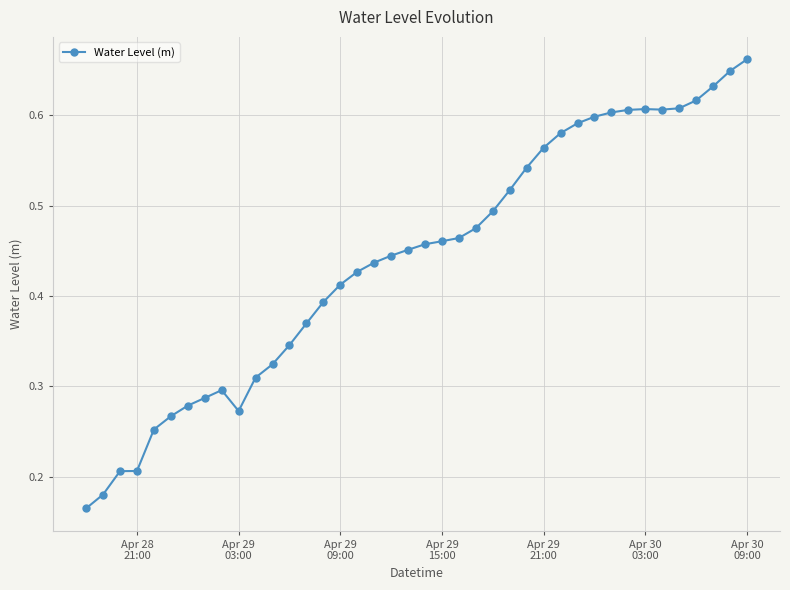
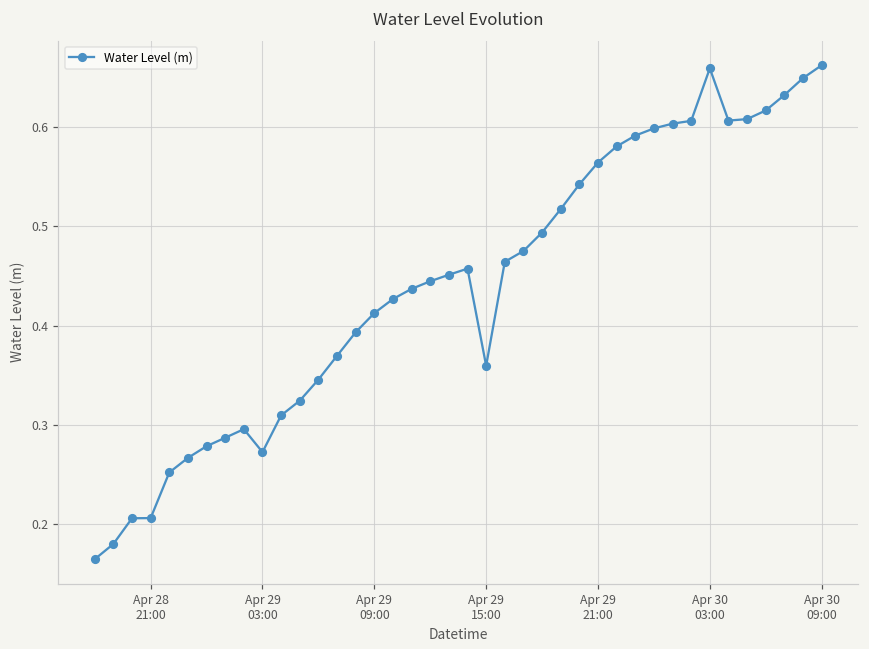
  {
    "Apr 28 21:00": 0.21,
    "Apr 29 03:00": 0.27,
    "Apr 29 09:00": 0.41,
-   "Apr 29 15:00": 0.46,
+   "Apr 29 15:00": 0.36,
    "Apr 29 21:00": 0.56,
-   "Apr 30 03:00": 0.61,
+   "Apr 30 03:00": 0.66,
    "Apr 30 09:00": 0.66
  }
